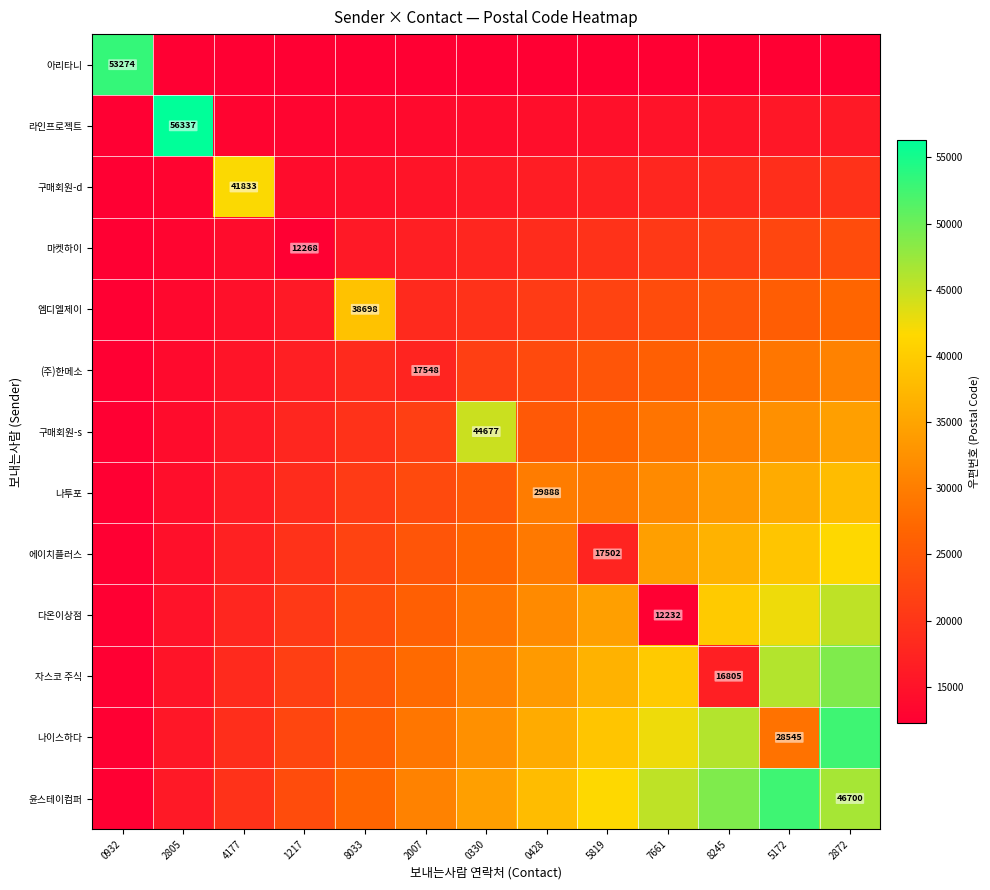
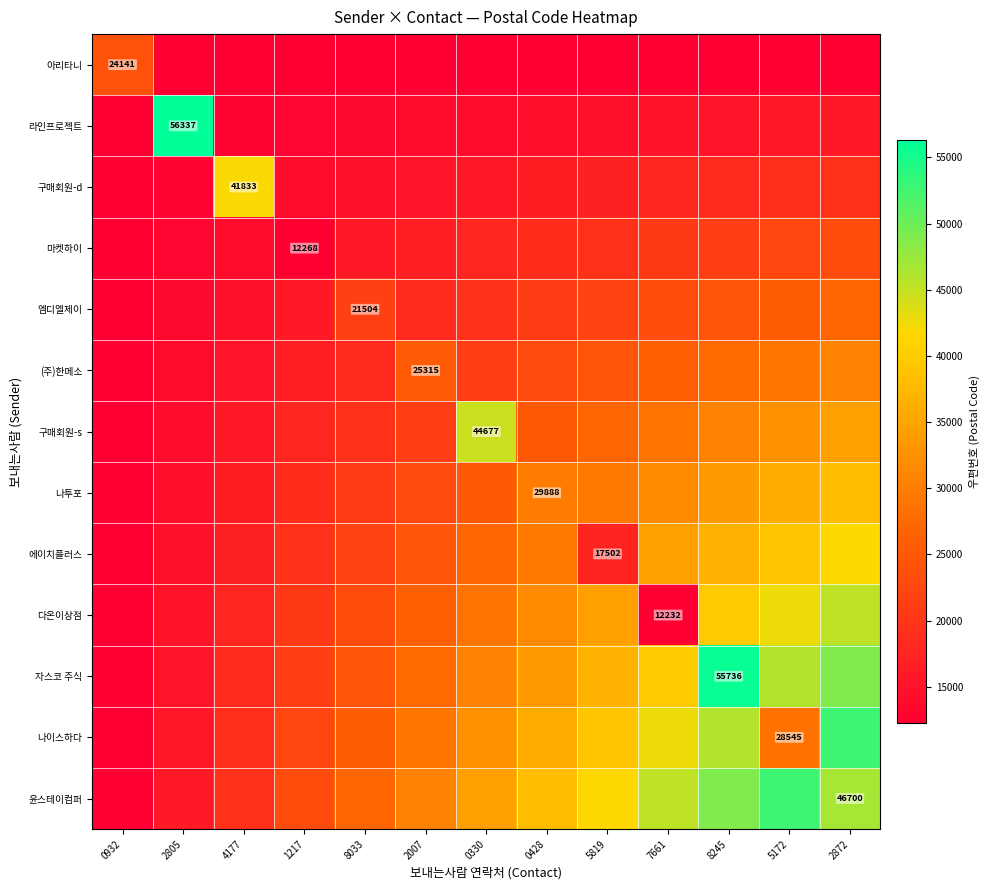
  {
    "아리타니": {
-     "0932": 53274
+     "0932": 24141
    },
    "엠디엘제이": {
-     "8033": 38698
+     "8033": 21504
    },
    "(주)한메소": {
-     "2007": 17548
+     "2007": 25315
    },
    "자스코 주식": {
-     "8245": 16805
+     "8245": 55736
    }
  }
